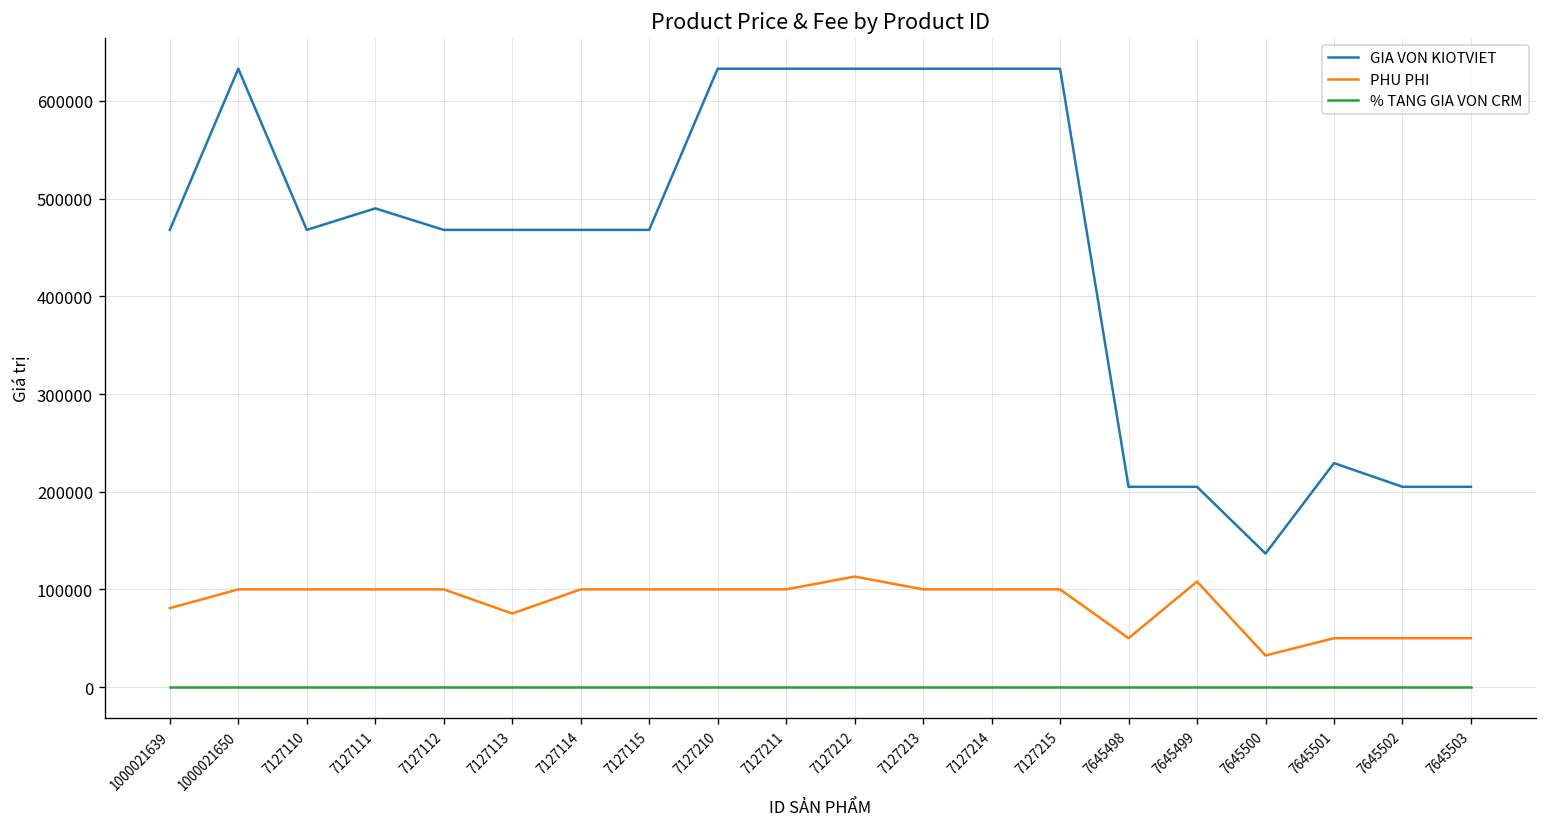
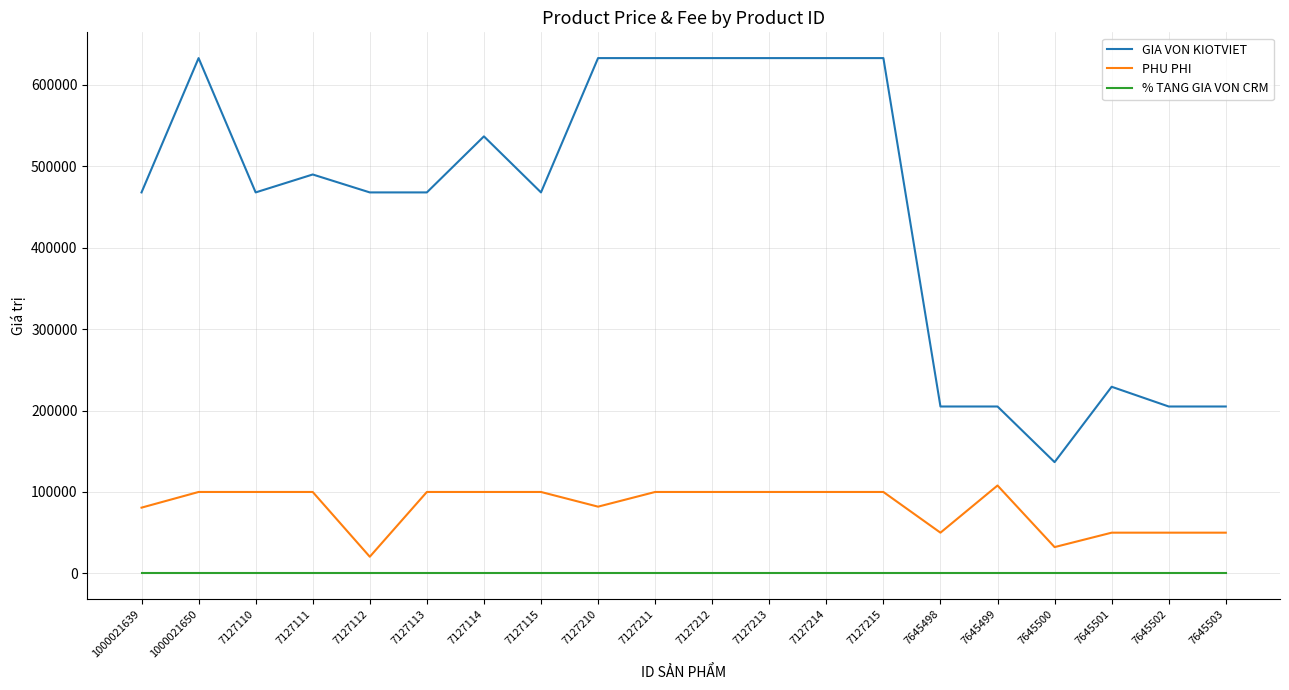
  {
    "GIA VON KIOTVIET": {
      "1000021639": 470000,
      "1000021650": 630000,
      "7127110": 470000,
      "7127111": 490000,
      "7127112": 470000,
      "7127113": 470000,
-     "7127114": 470000,
+     "7127114": 540000,
      "7127115": 470000,
      "7127210": 630000,
      "7127211": 630000,
      "7127212": 630000,
      "7127213": 630000,
      "7127214": 630000,
      "7127215": 630000,
      "7645498": 210000,
      "7645499": 210000,
      "7645500": 140000,
      "7645501": 230000,
      "7645502": 210000,
      "7645503": 210000
    },
    "PHU PHI": {
      "1000021639": 80000,
      "1000021650": 100000,
      "7127110": 100000,
      "7127111": 100000,
-     "7127112": 100000,
-     "7127113": 80000,
+     "7127112": 20000,
+     "7127113": 100000,
      "7127114": 100000,
      "7127115": 100000,
-     "7127210": 100000,
+     "7127210": 80000,
      "7127211": 100000,
-     "7127212": 110000,
+     "7127212": 100000,
      "7127213": 100000,
      "7127214": 100000,
      "7127215": 100000,
      "7645498": 50000,
      "7645499": 110000,
      "7645500": 30000,
      "7645501": 50000,
      "7645502": 50000,
      "7645503": 50000
    },
    "% TANG GIA VON CRM": {
      "1000021639": 0,
      "1000021650": 0,
      "7127110": 0,
      "7127111": 0,
      "7127112": 0,
      "7127113": 0,
      "7127114": 0,
      "7127115": 0,
      "7127210": 0,
      "7127211": 0,
      "7127212": 0,
      "7127213": 0,
      "7127214": 0,
      "7127215": 0,
      "7645498": 0,
      "7645499": 0,
      "7645500": 0,
      "7645501": 0,
      "7645502": 0,
      "7645503": 0
    }
  }
